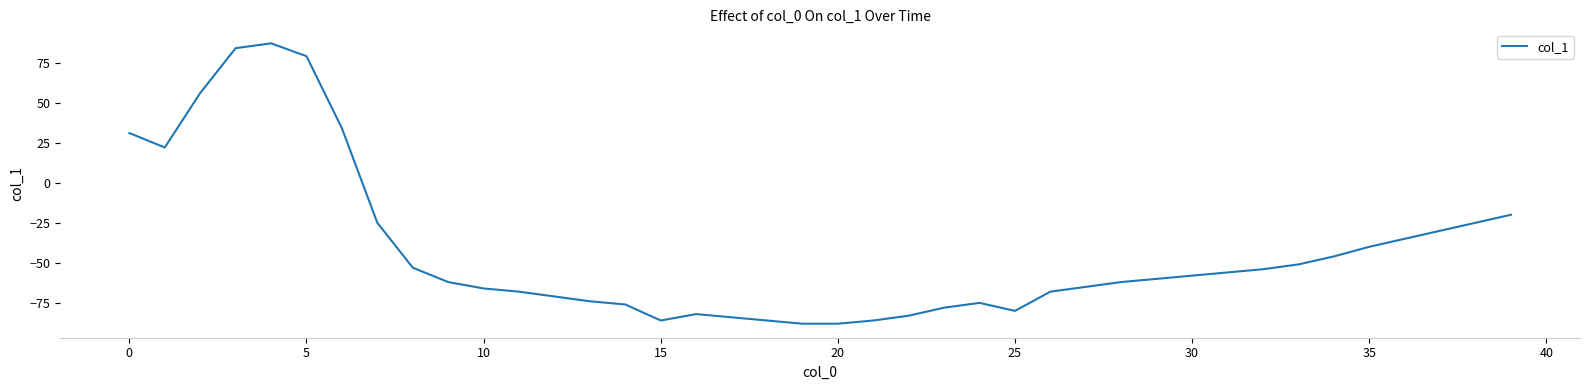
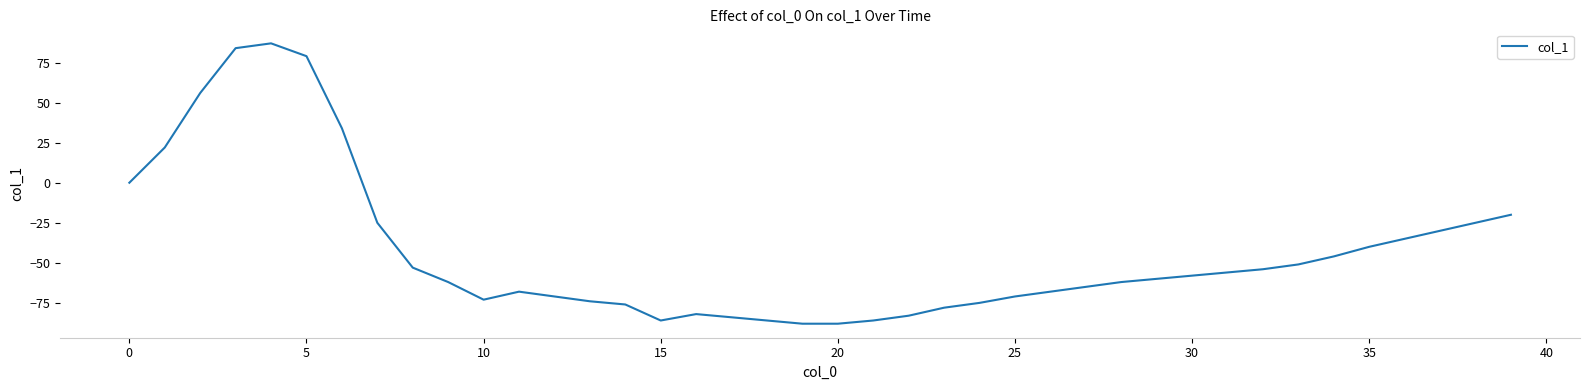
  {
-   "0": 31,
+   "0": 0,
    "5": 79,
-   "10": -66,
+   "10": -73,
    "15": -86,
    "20": -88,
-   "25": -80,
+   "25": -71,
    "30": -58,
    "35": -40
  }
